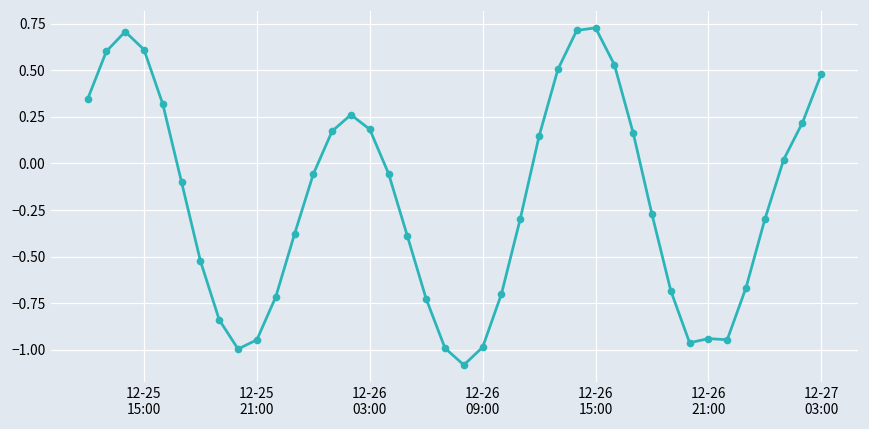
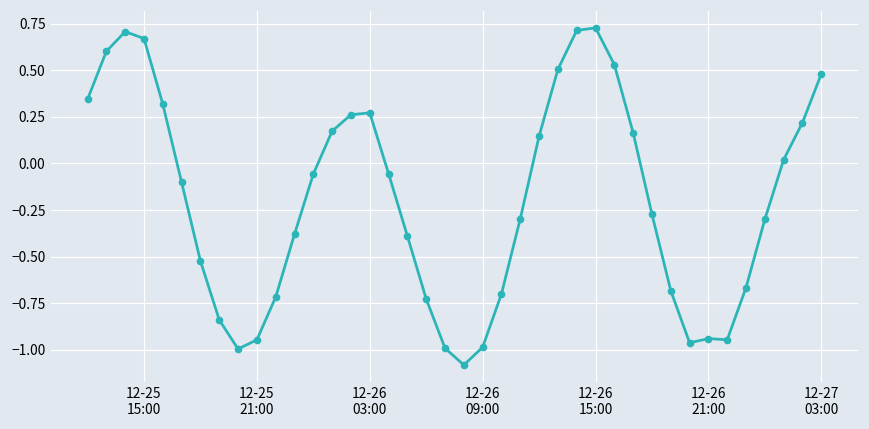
  {
-   "12-25 15:00": 0.61,
+   "12-25 15:00": 0.67,
    "12-25 21:00": -0.95,
-   "12-26 03:00": 0.18,
+   "12-26 03:00": 0.27,
    "12-26 09:00": -0.99,
    "12-26 15:00": 0.73,
    "12-26 21:00": -0.94,
    "12-27 03:00": 0.48
  }
